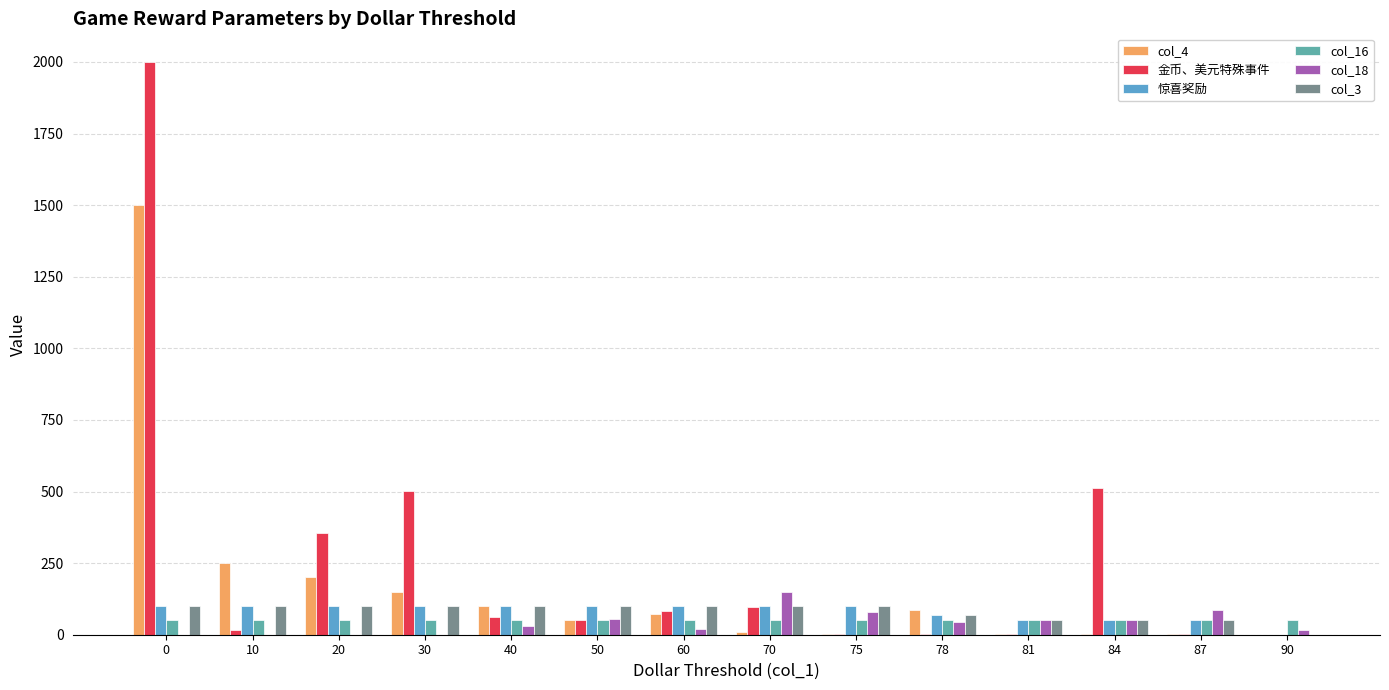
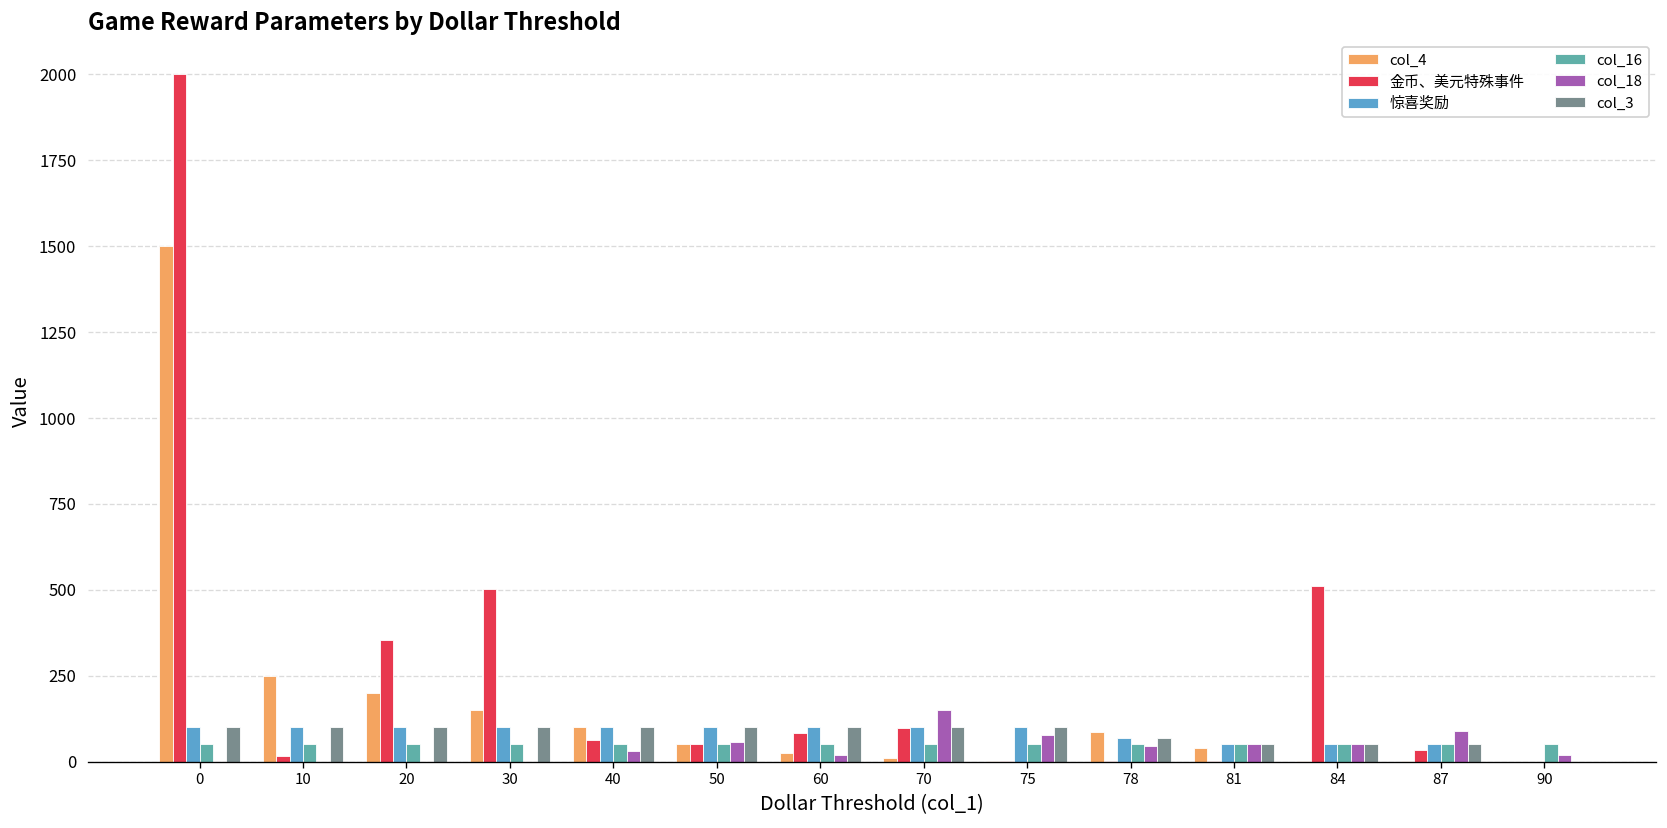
  {
    "col_4": {
      "0": 1500,
      "10": 250,
      "20": 200,
      "30": 150,
      "40": 100,
      "50": 50,
-     "60": 70,
+     "60": 30,
      "70": 10,
      "78": 90,
-     "81": 0,
+     "81": 40,
      "90": 0
    },
    "金币、美元特殊事件": {
      "0": 2000,
      "10": 20,
      "20": 350,
      "30": 500,
      "40": 60,
      "50": 50,
      "60": 80,
      "70": 100,
      "84": 510,
-     "87": 0,
+     "87": 40,
      "90": 0
    },
    "col_18": {
      "0": 0,
      "10": 0,
      "20": 0,
      "30": 0,
      "40": 30,
      "50": 60,
      "60": 20,
      "70": 150,
      "75": 80,
      "78": 50,
      "81": 50,
      "84": 50,
      "87": 90,
      "90": 20
    }
  }
